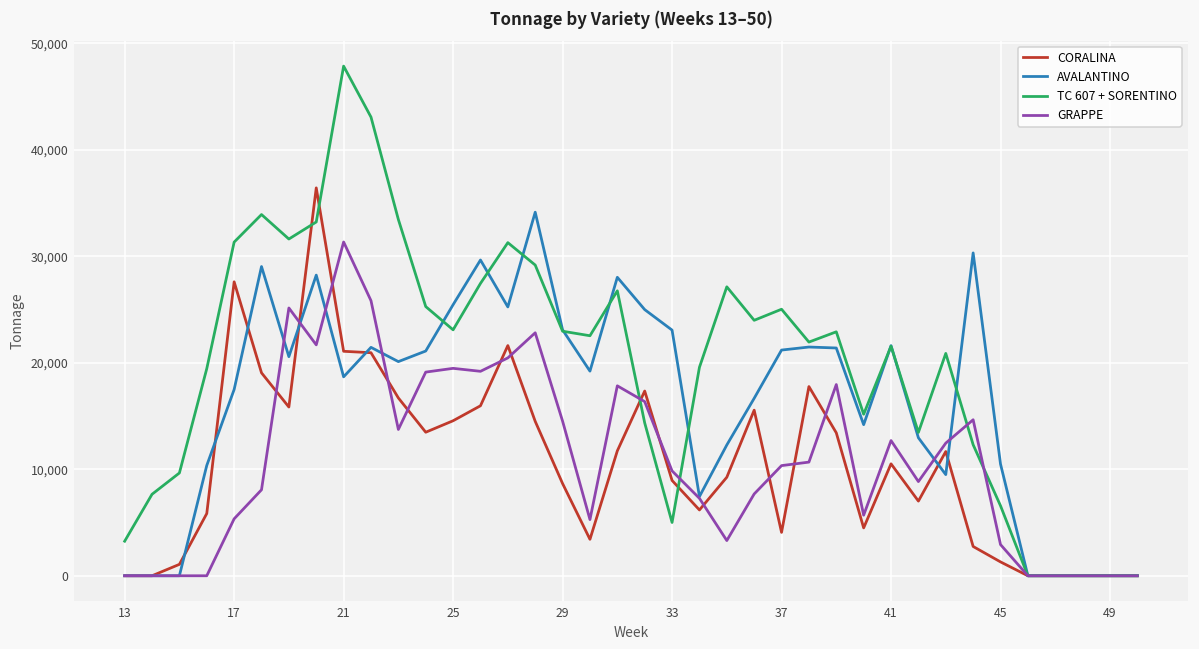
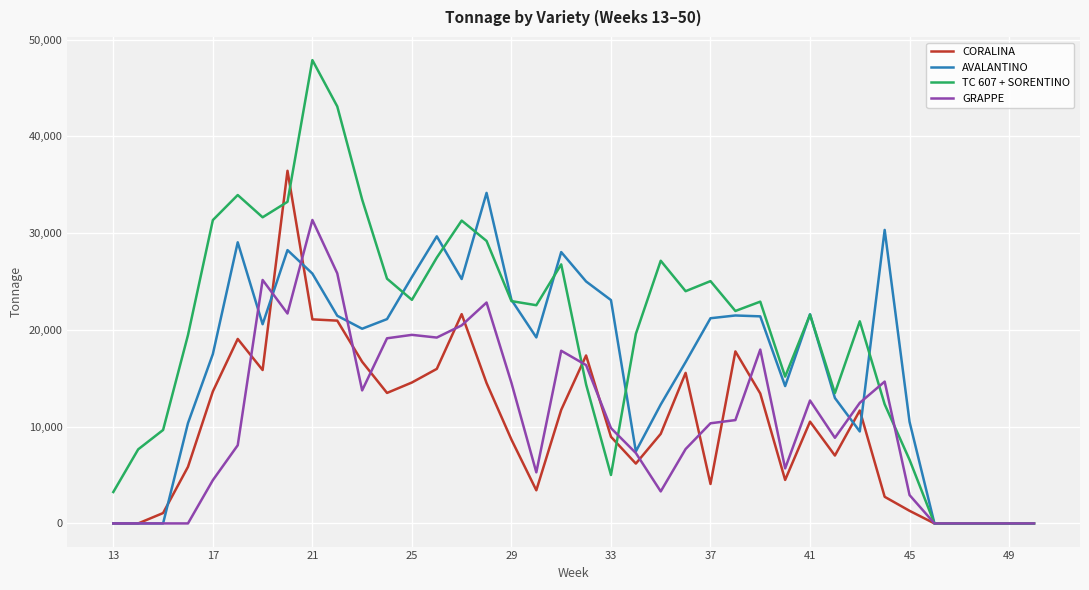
  {
    "CORALINA": {
-     "17": "28,000",
+     "17": "14,000",
      "21": "21,000",
      "25": "15,000",
      "29": "9,000",
      "33": "9,000",
      "37": "4,000",
      "41": "11,000",
      "45": "1,000"
    },
    "AVALANTINO": {
      "17": "17,000",
-     "21": "19,000",
+     "21": "26,000",
      "25": "25,000",
      "33": "23,000",
      "37": "21,000",
      "45": "10,000"
    },
    "TC 607 + SORENTINO": {
      "13": "3,000",
      "17": "31,000",
      "21": "48,000",
      "25": "23,000",
      "33": "5,000",
      "37": "25,000",
      "45": "7,000"
    },
    "GRAPPE": {
-     "17": "5,000",
+     "17": "4,000",
      "21": "31,000",
      "25": "19,000",
      "29": "15,000",
      "33": "10,000",
      "37": "10,000",
      "41": "13,000",
      "45": "3,000"
    }
  }
